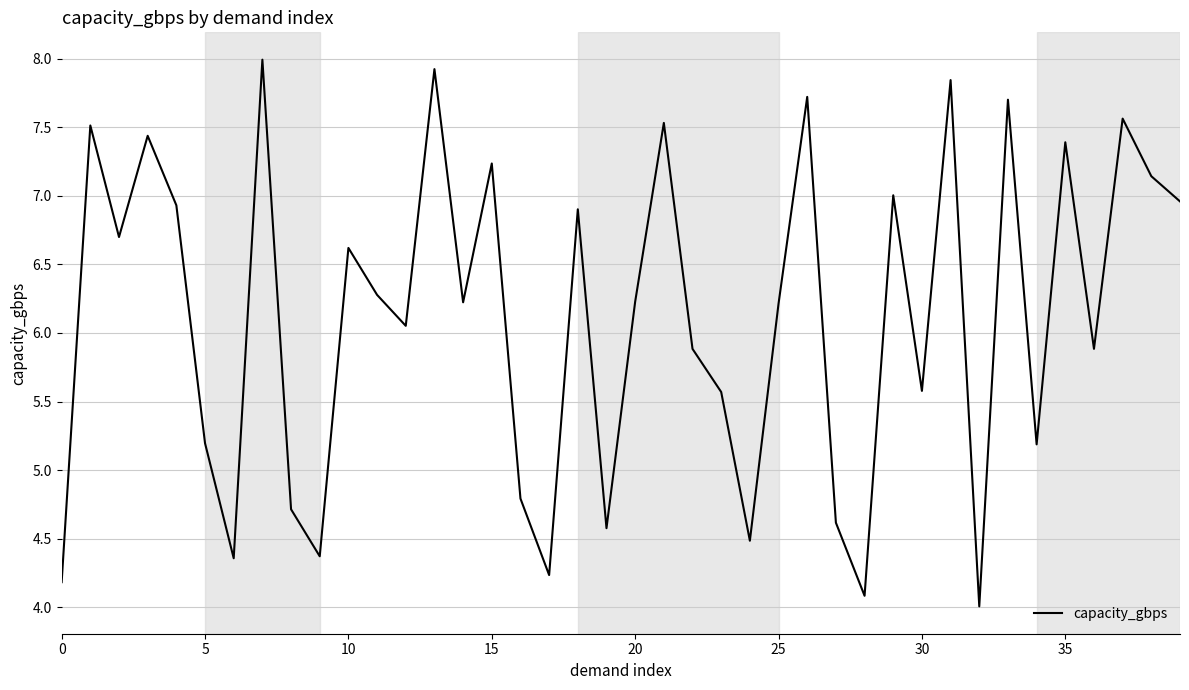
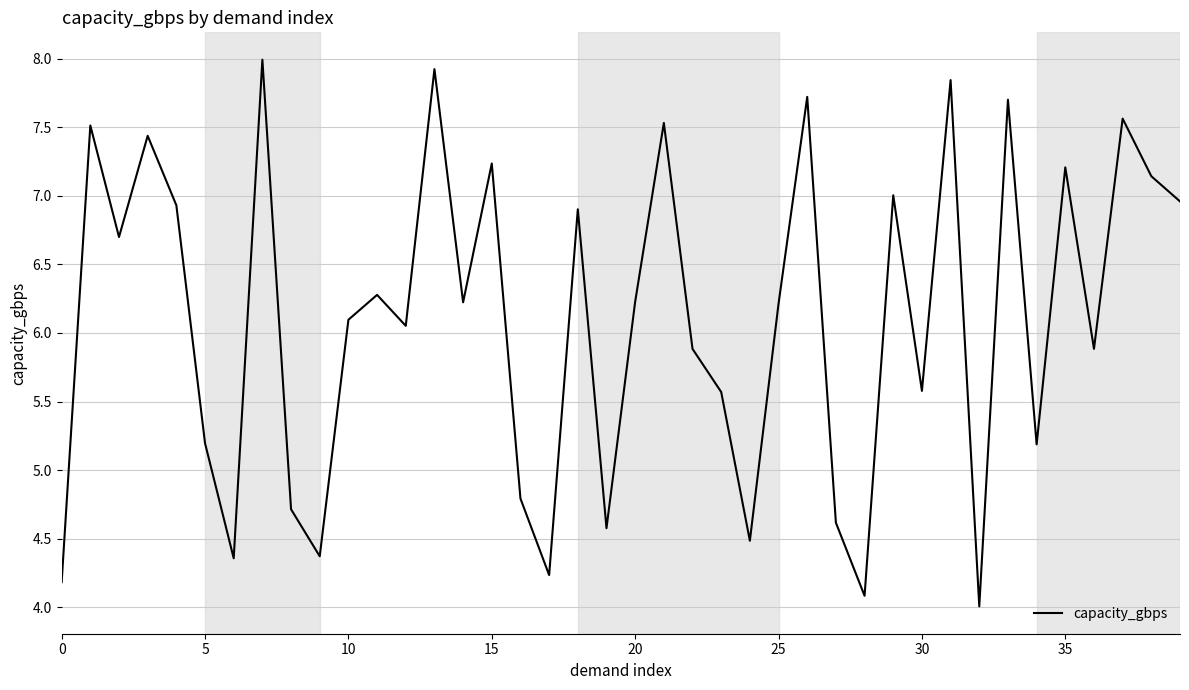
  {
    "0": 4.18,
    "5": 5.20,
-   "10": 6.62,
+   "10": 6.10,
    "15": 7.24,
    "20": 6.23,
    "25": 6.21,
    "30": 5.58,
-   "35": 7.39
+   "35": 7.21
  }
